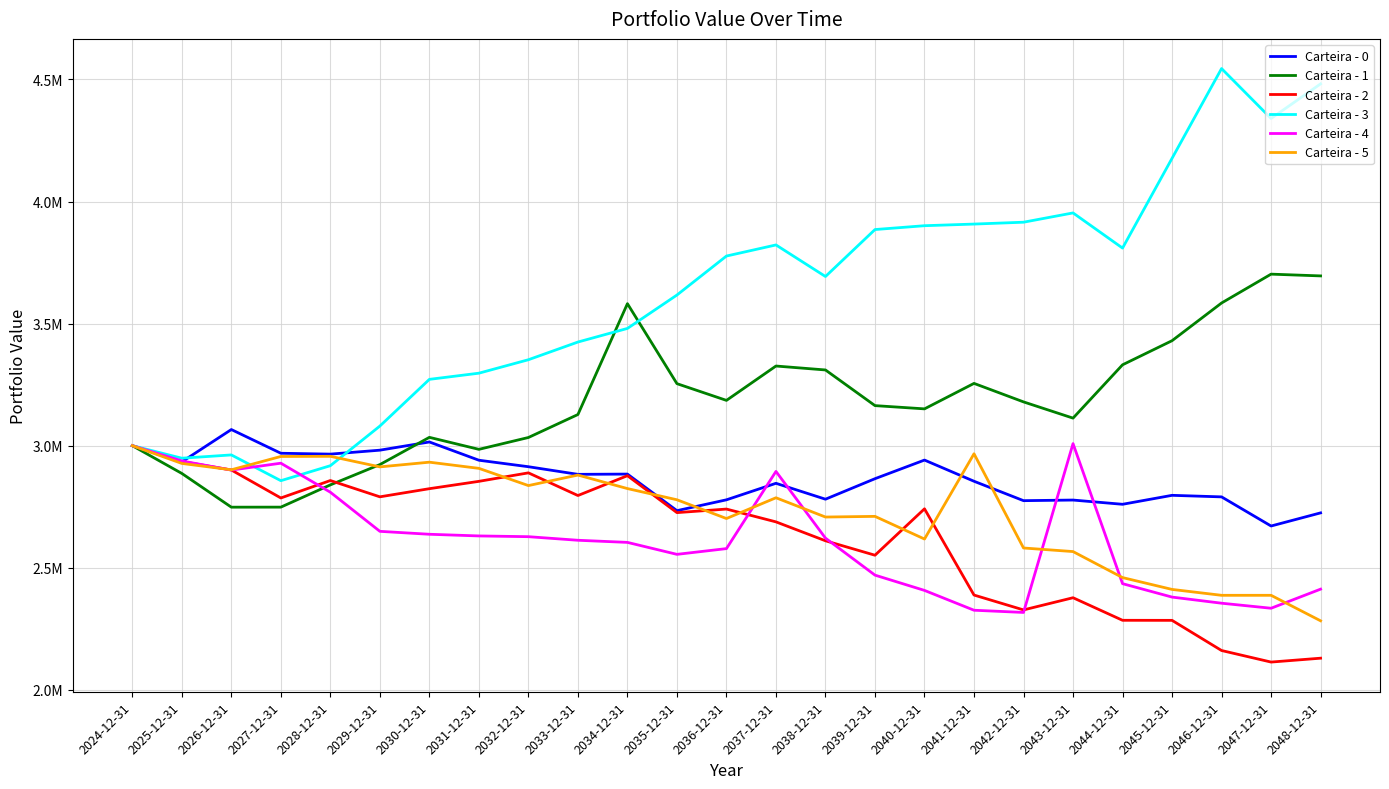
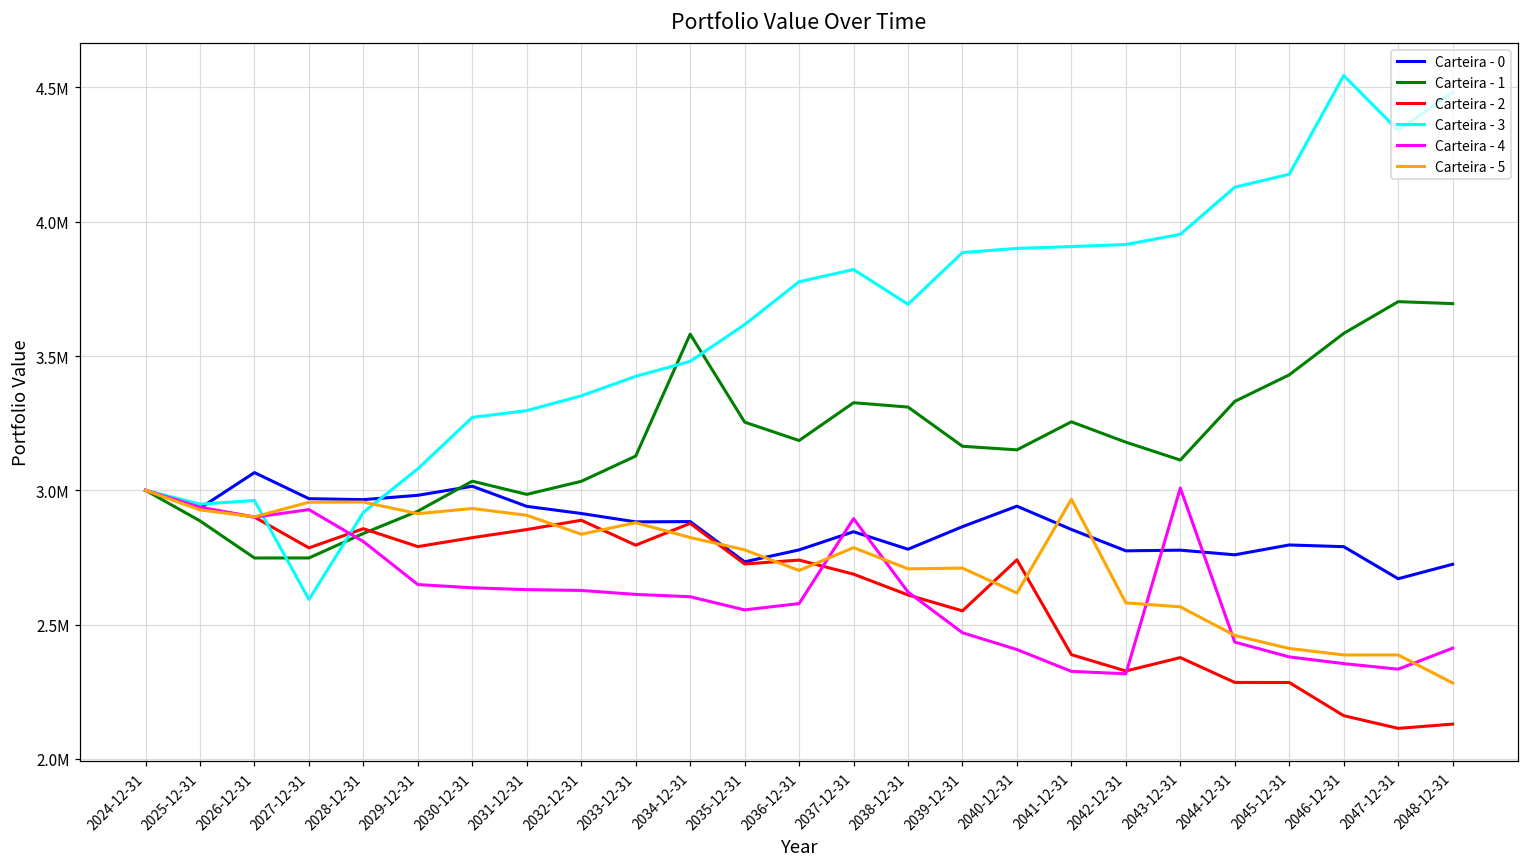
  {
    "Carteira - 0": {
      "2026-12-31": 3070000,
      "2027-12-31": 2970000,
      "2029-12-31": 2980000,
      "2030-12-31": 3020000,
      "2031-12-31": 2940000,
      "2032-12-31": 2910000,
      "2036-12-31": 2780000,
      "2037-12-31": 2850000,
      "2038-12-31": 2780000,
      "2039-12-31": 2860000,
      "2040-12-31": 2940000,
      "2041-12-31": 2850000,
      "2042-12-31": 2770000,
      "2043-12-31": 2780000,
      "2044-12-31": 2760000,
      "2045-12-31": 2800000,
      "2046-12-31": 2790000,
      "2047-12-31": 2670000,
      "2048-12-31": 2720000
    },
    "Carteira - 1": {
      "2025-12-31": 2890000,
      "2026-12-31": 2750000,
      "2027-12-31": 2750000,
      "2028-12-31": 2840000,
      "2030-12-31": 3030000,
      "2031-12-31": 2980000,
      "2032-12-31": 3030000,
      "2033-12-31": 3130000,
      "2034-12-31": 3580000,
      "2035-12-31": 3250000,
      "2036-12-31": 3190000,
      "2037-12-31": 3330000,
      "2038-12-31": 3310000,
      "2039-12-31": 3160000,
      "2040-12-31": 3150000,
      "2041-12-31": 3260000,
      "2042-12-31": 3180000,
      "2043-12-31": 3110000,
      "2044-12-31": 3330000,
      "2045-12-31": 3430000,
      "2046-12-31": 3580000,
      "2047-12-31": 3700000,
      "2048-12-31": 3700000
    },
    "Carteira - 2": {
      "2027-12-31": 2790000,
      "2028-12-31": 2860000,
      "2029-12-31": 2790000,
      "2030-12-31": 2820000,
      "2031-12-31": 2850000,
      "2032-12-31": 2890000,
      "2033-12-31": 2800000,
      "2036-12-31": 2740000,
      "2037-12-31": 2690000,
      "2038-12-31": 2610000,
      "2039-12-31": 2550000,
      "2040-12-31": 2740000,
      "2041-12-31": 2390000,
      "2043-12-31": 2380000,
      "2044-12-31": 2280000,
      "2045-12-31": 2280000,
      "2046-12-31": 2160000,
      "2047-12-31": 2110000,
      "2048-12-31": 2130000
    },
    "Carteira - 3": {
      "2025-12-31": 2950000,
      "2026-12-31": 2960000,
-     "2027-12-31": 2860000,
+     "2027-12-31": 2590000,
      "2028-12-31": 2920000,
      "2029-12-31": 3080000,
      "2030-12-31": 3270000,
      "2031-12-31": 3300000,
      "2032-12-31": 3350000,
      "2033-12-31": 3420000,
      "2034-12-31": 3480000,
      "2035-12-31": 3620000,
      "2036-12-31": 3780000,
      "2037-12-31": 3820000,
      "2038-12-31": 3690000,
      "2039-12-31": 3890000,
      "2040-12-31": 3900000,
      "2041-12-31": 3910000,
      "2042-12-31": 3920000,
      "2043-12-31": 3950000,
-     "2044-12-31": 3810000,
+     "2044-12-31": 4130000,
      "2045-12-31": 4180000,
      "2046-12-31": 4540000
    },
    "Carteira - 4": {
      "2027-12-31": 2930000,
      "2028-12-31": 2810000,
      "2029-12-31": 2650000,
      "2030-12-31": 2640000,
      "2031-12-31": 2630000,
      "2032-12-31": 2630000,
      "2033-12-31": 2610000,
      "2034-12-31": 2600000,
      "2035-12-31": 2550000,
      "2036-12-31": 2580000,
      "2037-12-31": 2890000,
      "2038-12-31": 2620000,
      "2039-12-31": 2470000,
      "2040-12-31": 2410000,
      "2041-12-31": 2330000,
      "2043-12-31": 3010000,
      "2044-12-31": 2430000,
      "2045-12-31": 2380000,
      "2046-12-31": 2350000,
      "2047-12-31": 2330000,
      "2048-12-31": 2410000
    },
    "Carteira - 5": {
      "2027-12-31": 2960000,
      "2030-12-31": 2930000,
      "2031-12-31": 2910000,
      "2032-12-31": 2840000,
      "2034-12-31": 2820000,
      "2035-12-31": 2780000,
      "2036-12-31": 2700000,
      "2037-12-31": 2790000,
      "2038-12-31": 2710000,
      "2039-12-31": 2710000,
      "2040-12-31": 2620000,
      "2041-12-31": 2970000,
      "2042-12-31": 2580000,
      "2043-12-31": 2570000,
      "2044-12-31": 2460000,
      "2045-12-31": 2410000,
      "2046-12-31": 2390000,
      "2047-12-31": 2390000,
      "2048-12-31": 2280000
    }
  }
